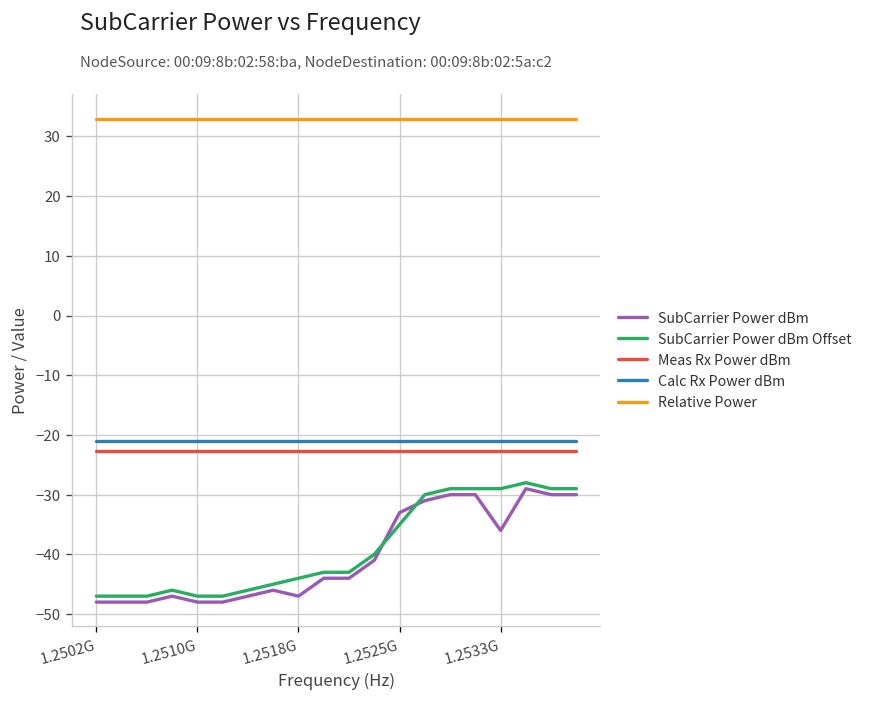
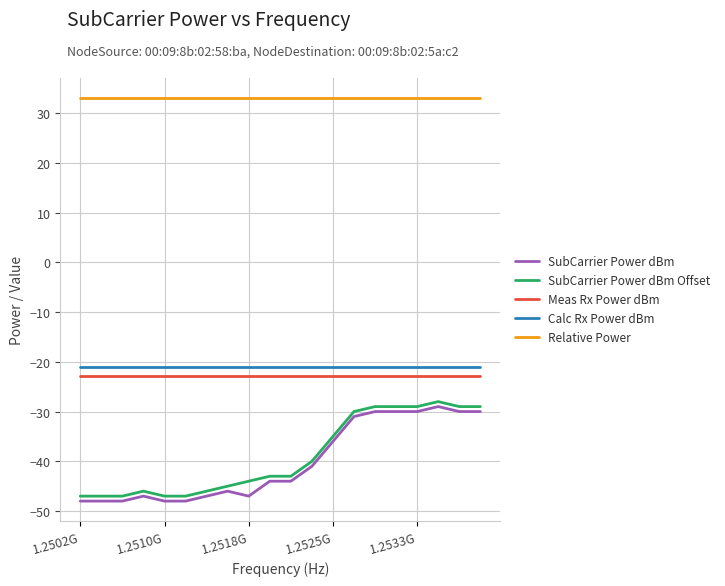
  {
    "SubCarrier Power dBm": {
      "1.2502G": -48,
      "1.2510G": -48,
      "1.2518G": -47,
-     "1.2525G": -33,
-     "1.2533G": -36
+     "1.2525G": -36,
+     "1.2533G": -30
    },
    "SubCarrier Power dBm Offset": {
      "1.2502G": -47,
      "1.2510G": -47,
      "1.2518G": -44,
      "1.2525G": -35,
      "1.2533G": -29
    },
    "Meas Rx Power dBm": {
      "1.2502G": -23,
      "1.2510G": -23,
      "1.2518G": -23,
      "1.2525G": -23,
      "1.2533G": -23
    },
    "Calc Rx Power dBm": {
      "1.2502G": -21,
      "1.2510G": -21,
      "1.2518G": -21,
      "1.2525G": -21,
      "1.2533G": -21
    },
    "Relative Power": {
      "1.2502G": 33,
      "1.2510G": 33,
      "1.2518G": 33,
      "1.2525G": 33,
      "1.2533G": 33
    }
  }
